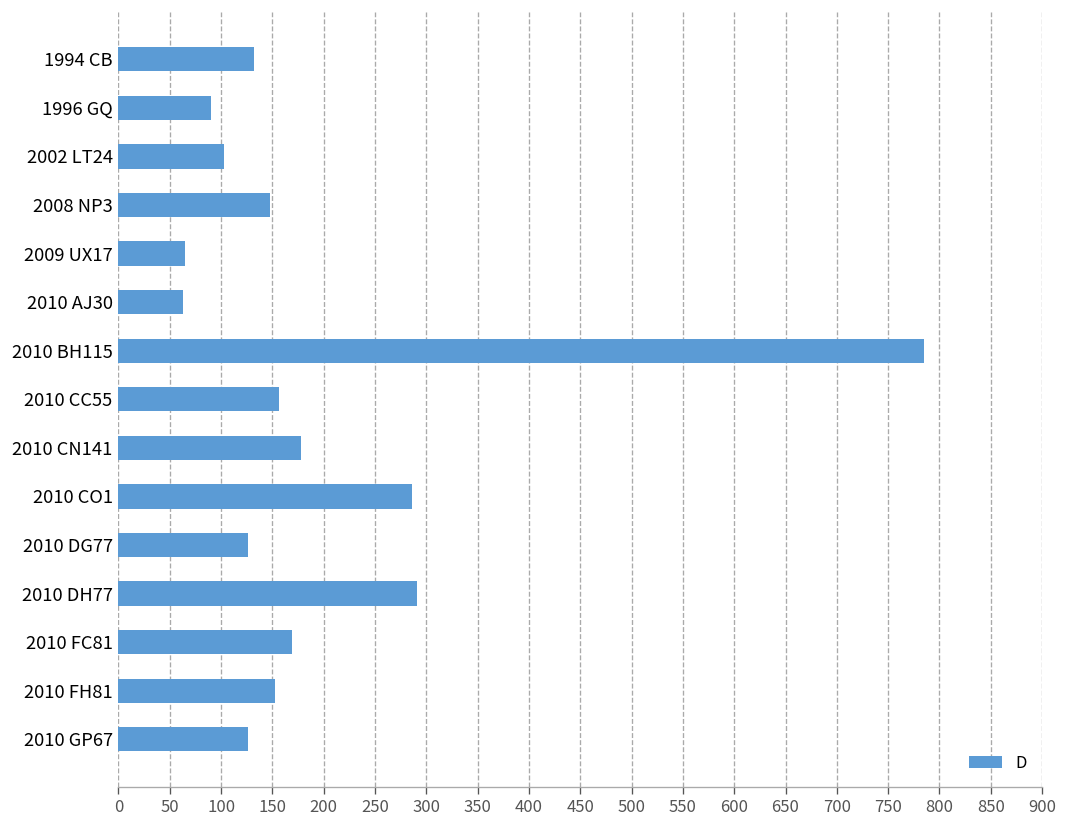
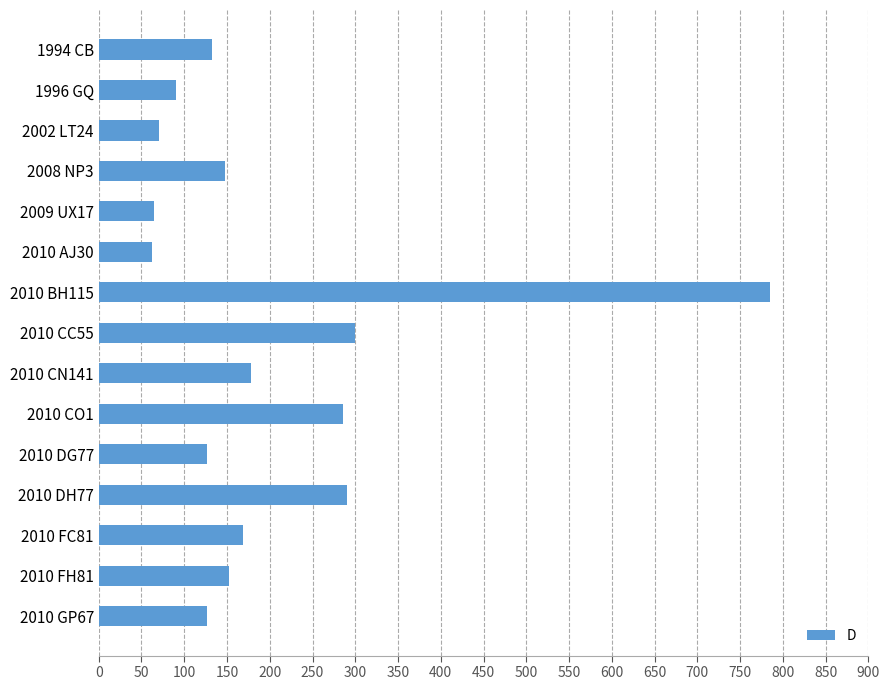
  {
    "1994 CB": 130,
    "1996 GQ": 90,
-   "2002 LT24": 100,
+   "2002 LT24": 70,
    "2008 NP3": 150,
    "2009 UX17": 60,
    "2010 AJ30": 60,
    "2010 BH115": 780,
-   "2010 CC55": 160,
+   "2010 CC55": 300,
    "2010 CN141": 180,
    "2010 CO1": 290,
    "2010 DG77": 130,
    "2010 DH77": 290,
    "2010 FC81": 170,
    "2010 FH81": 150,
    "2010 GP67": 130
  }
